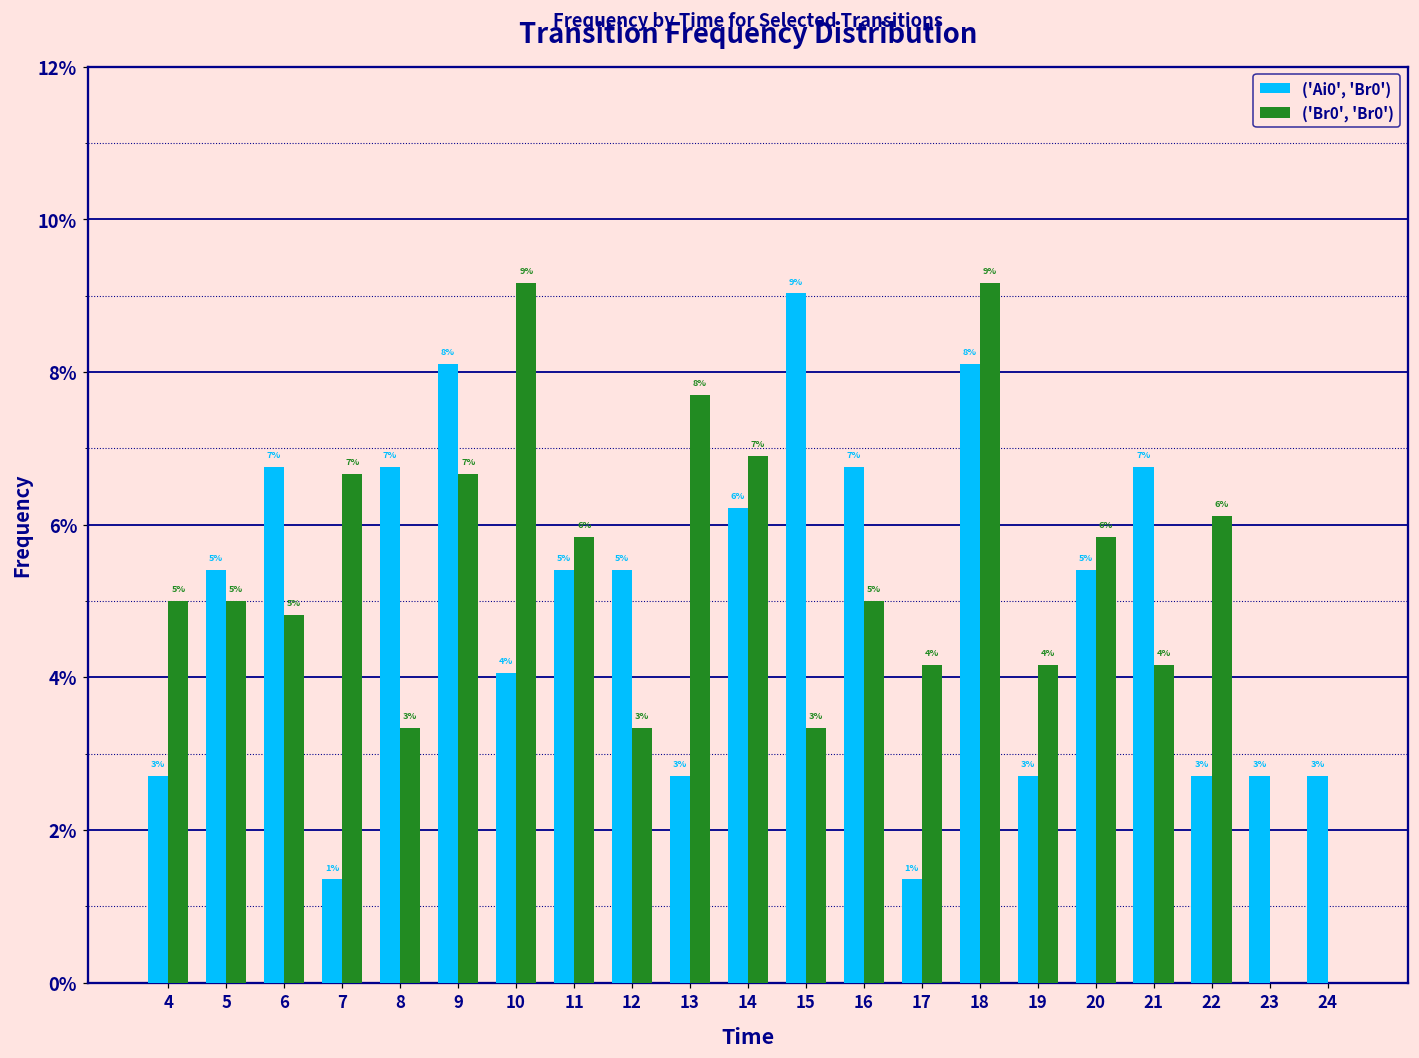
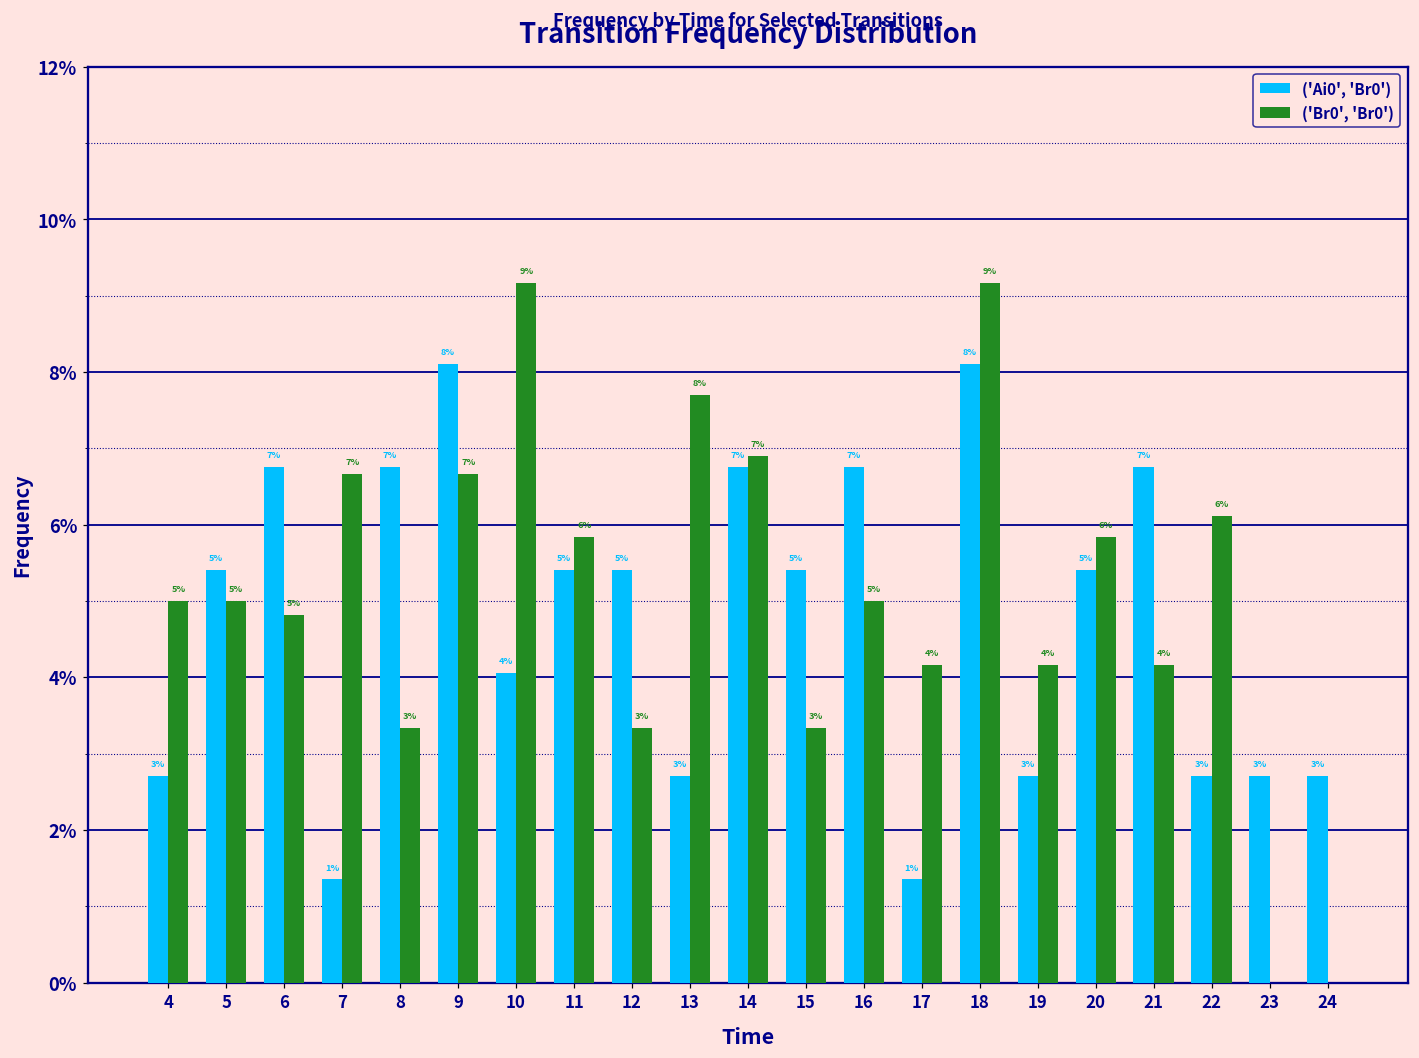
  {
    "('Ai0', 'Br0')": {
      "4": "3%",
      "5": "5%",
      "6": "7%",
      "7": "1%",
      "8": "7%",
      "9": "8%",
      "10": "4%",
      "11": "5%",
      "12": "5%",
      "13": "3%",
-     "14": "6%",
-     "15": "9%",
+     "14": "7%",
+     "15": "5%",
      "16": "7%",
      "17": "1%",
      "18": "8%",
      "19": "3%",
      "20": "5%",
      "21": "7%",
      "22": "3%",
      "23": "3%",
      "24": "3%"
    },
    "('Br0', 'Br0')": {
      "4": "5%",
      "5": "5%",
      "6": "5%",
      "7": "7%",
      "8": "3%",
      "9": "7%",
      "10": "9%",
      "11": "6%",
      "12": "3%",
      "13": "8%",
      "14": "7%",
      "15": "3%",
      "16": "5%",
      "17": "4%",
      "18": "9%",
      "19": "4%",
      "20": "6%",
      "21": "4%",
      "22": "6%"
    }
  }
